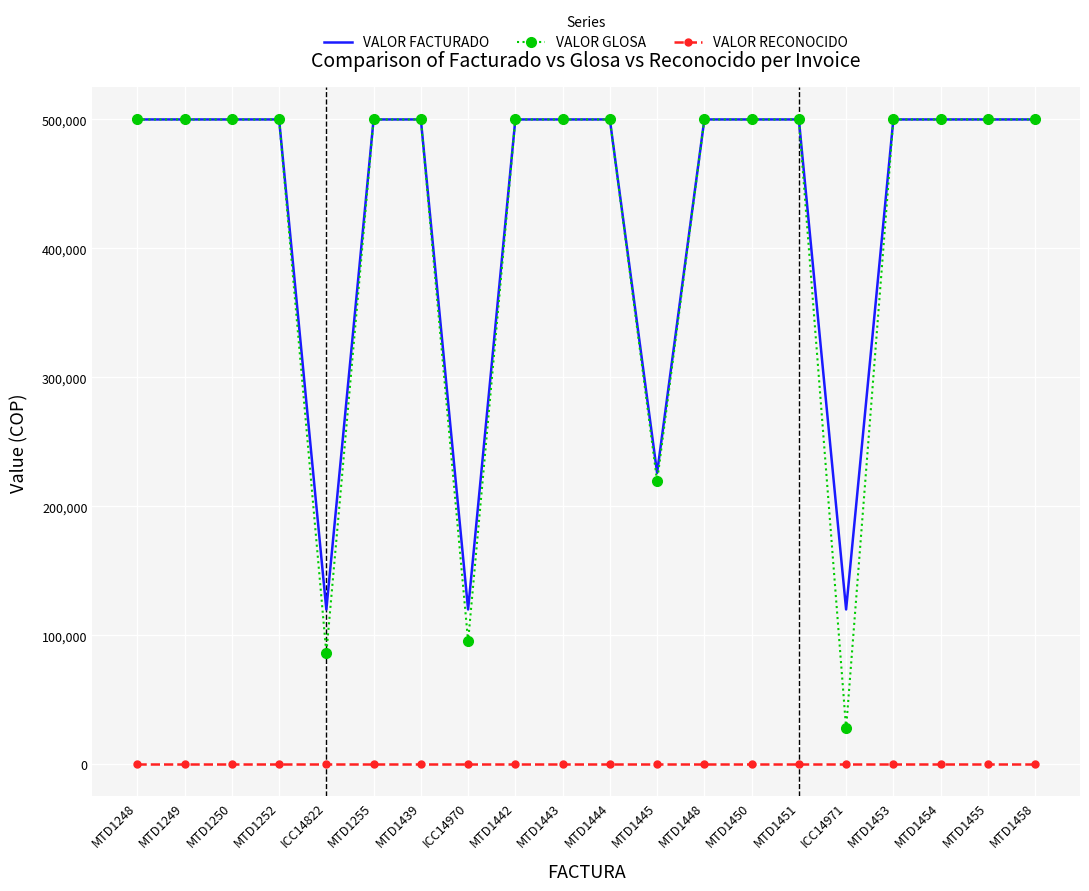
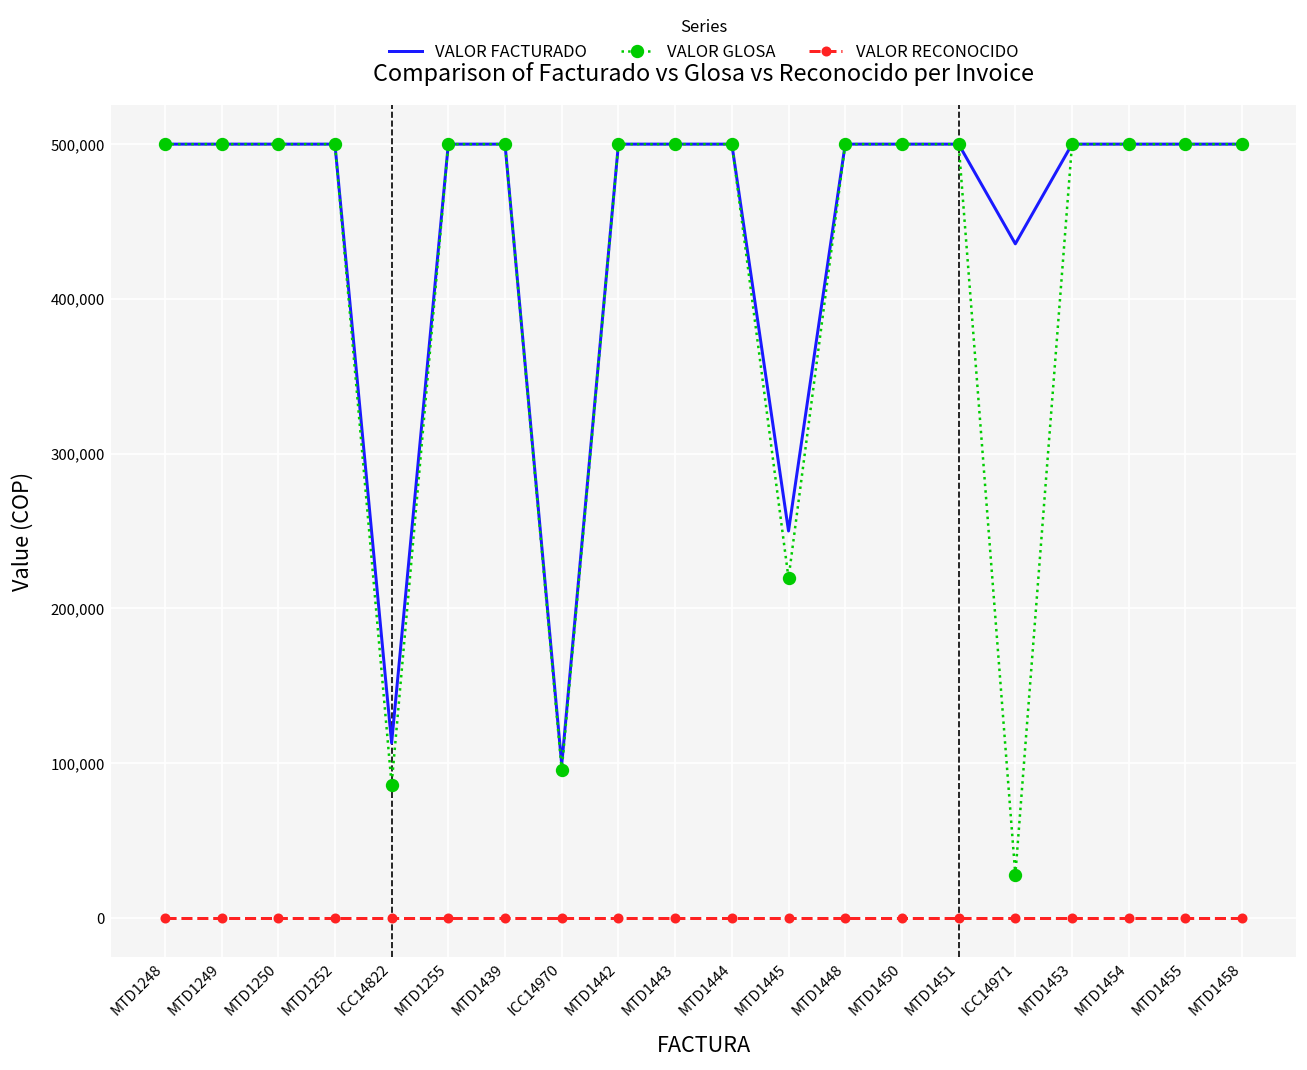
  {
    "VALOR FACTURADO": {
-     "ICC14822": "120,000",
-     "ICC14970": "120,000",
-     "MTD1445": "226,000",
-     "ICC14971": "120,000"
+     "ICC14822": "113,000",
+     "ICC14970": "99,000",
+     "MTD1445": "250,000",
+     "ICC14971": "436,000"
    },
    "VALOR GLOSA": {
      "ICC14822": "86,000",
      "ICC14970": "95,000",
      "MTD1445": "219,000",
      "ICC14971": "28,000"
    },
    "VALOR RECONOCIDO": {
      "MTD1248": "0",
      "MTD1249": "0",
      "MTD1250": "0",
      "MTD1252": "0",
      "ICC14822": "0",
      "MTD1255": "0",
      "MTD1439": "0",
      "ICC14970": "0",
      "MTD1442": "0",
      "MTD1443": "0",
      "MTD1444": "0",
      "MTD1445": "0",
      "MTD1448": "0",
      "MTD1450": "0",
      "MTD1451": "0",
      "ICC14971": "0",
      "MTD1453": "0",
      "MTD1454": "0",
      "MTD1455": "0",
      "MTD1458": "0"
    }
  }
